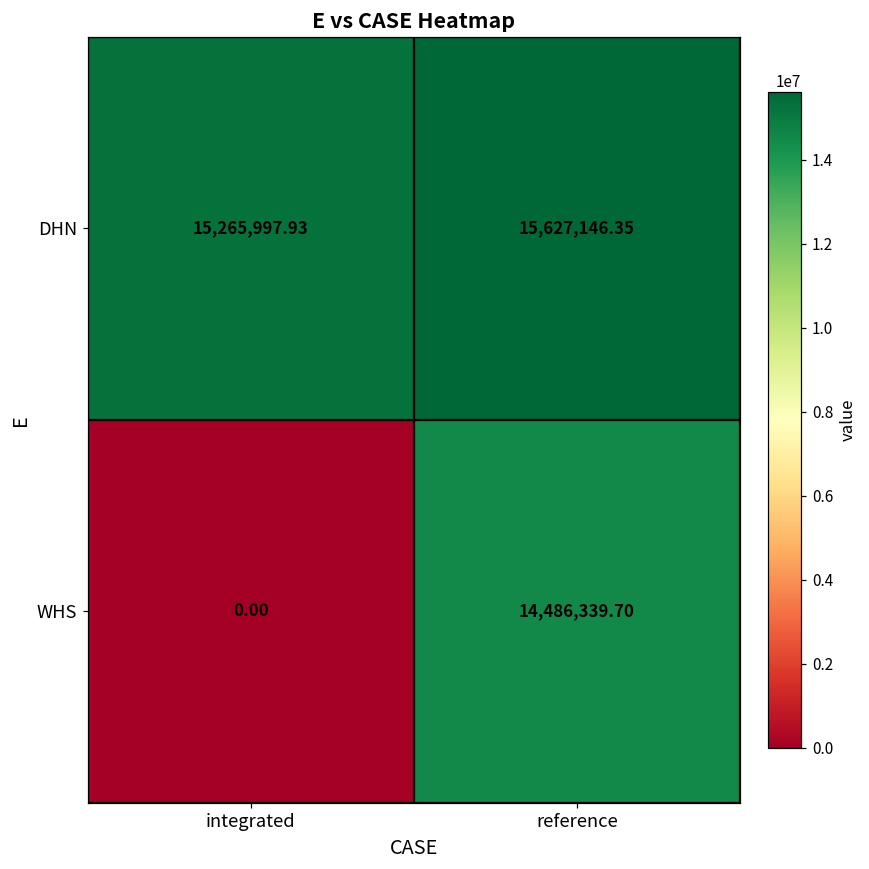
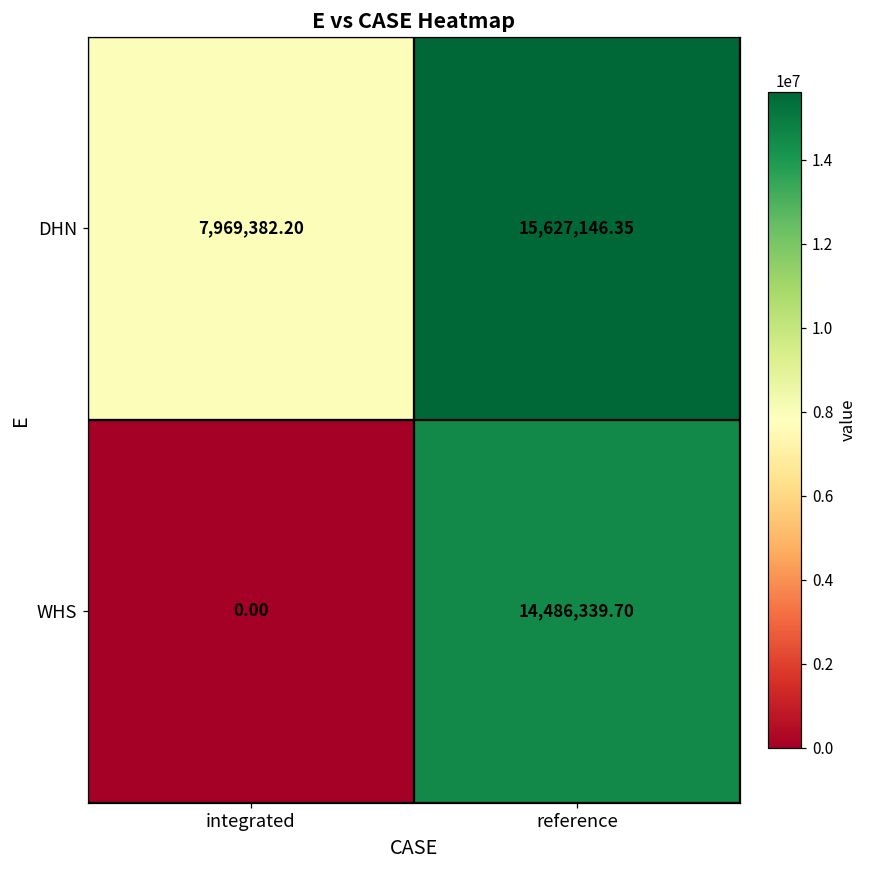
  {
    "DHN": {
-     "integrated": "15,265,997.93",
+     "integrated": "7,969,382.20",
      "reference": "15,627,146.35"
    },
    "WHS": {
      "integrated": "0.00",
      "reference": "14,486,339.70"
    }
  }
